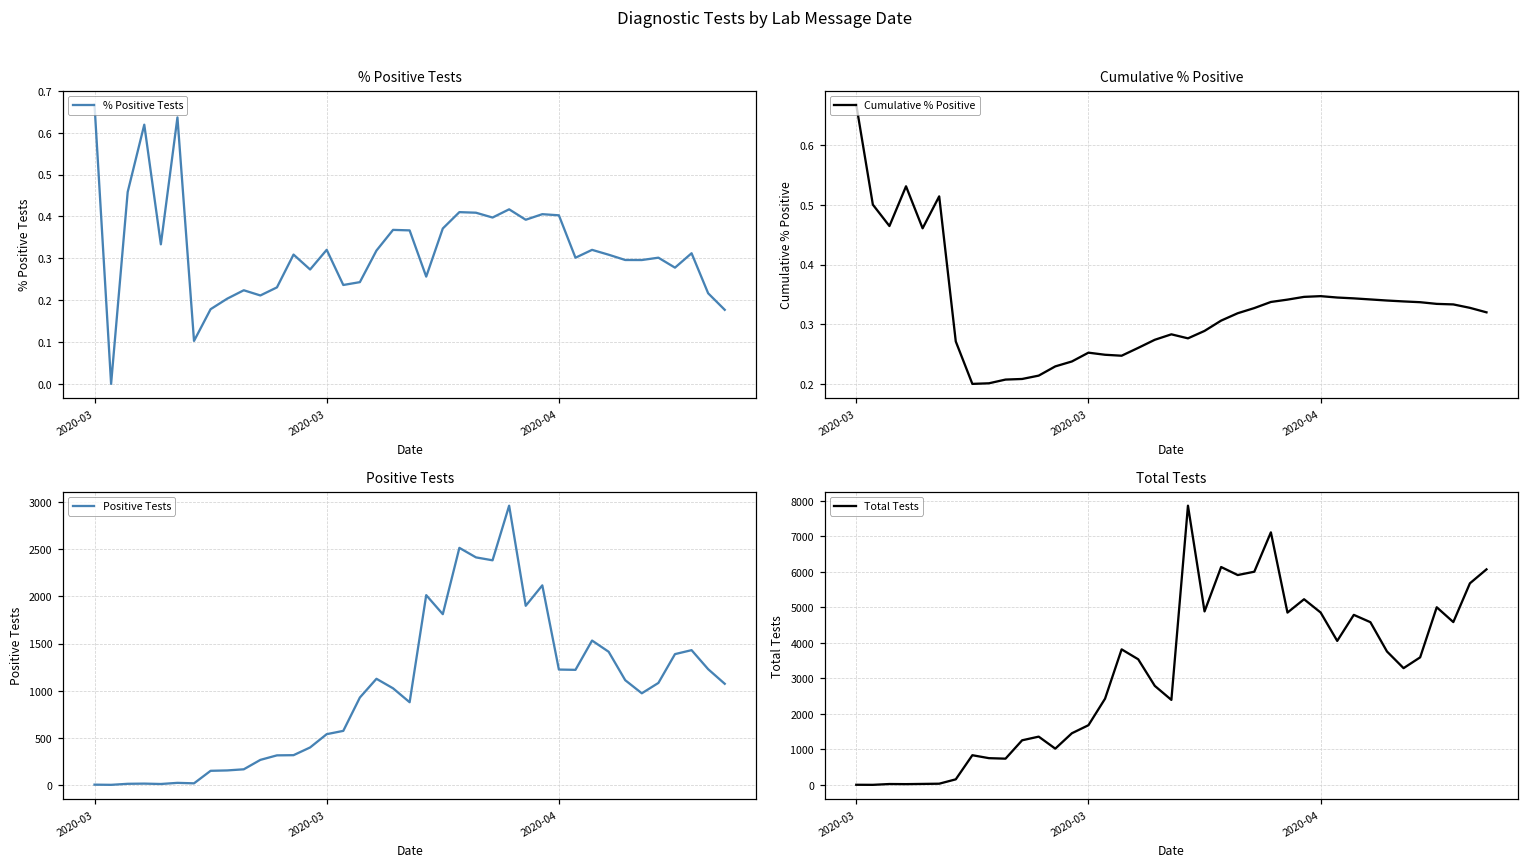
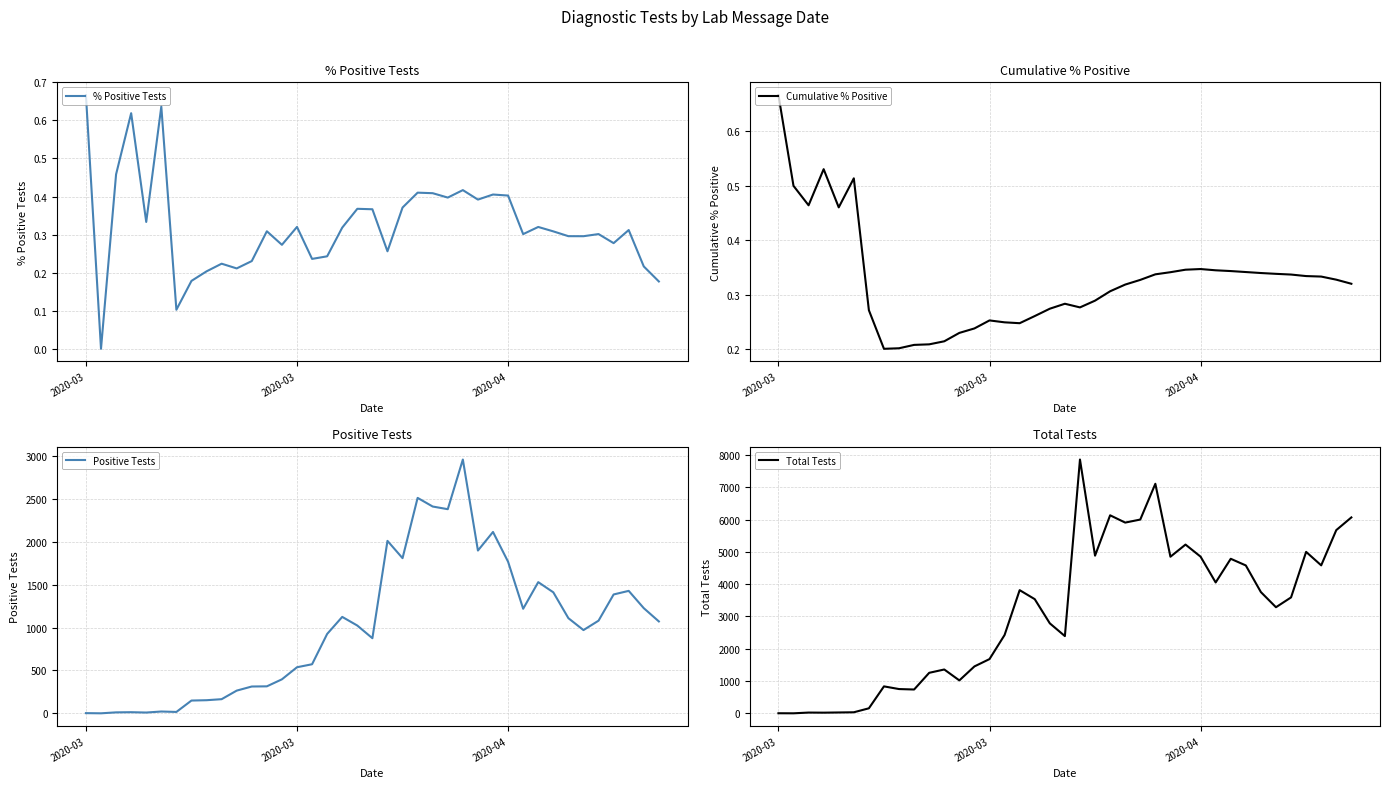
  {
    "% Positive Tests": {
      "2020-04": 0.40
    },
    "Cumulative % Positive": {
      "2020-04": 0.35
    },
    "Positive Tests": {
-     "2020-04": 1200
+     "2020-04": 1800
    },
    "Total Tests": {
      "2020-04": 4900
    }
  }
